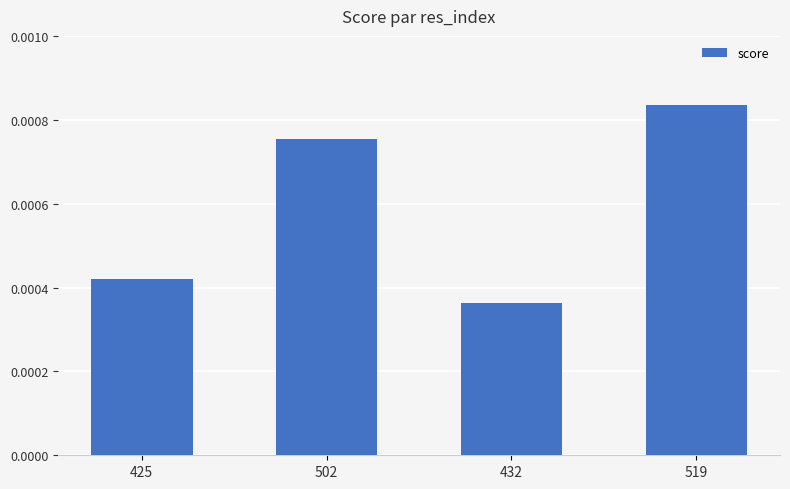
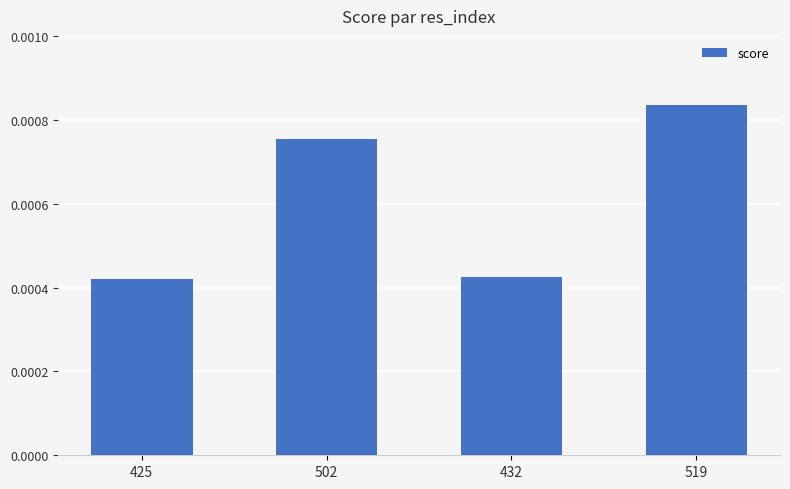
  {
    "425": 0.00042,
    "502": 0.00075,
-   "432": 0.00036,
+   "432": 0.00042,
    "519": 0.00084
  }
